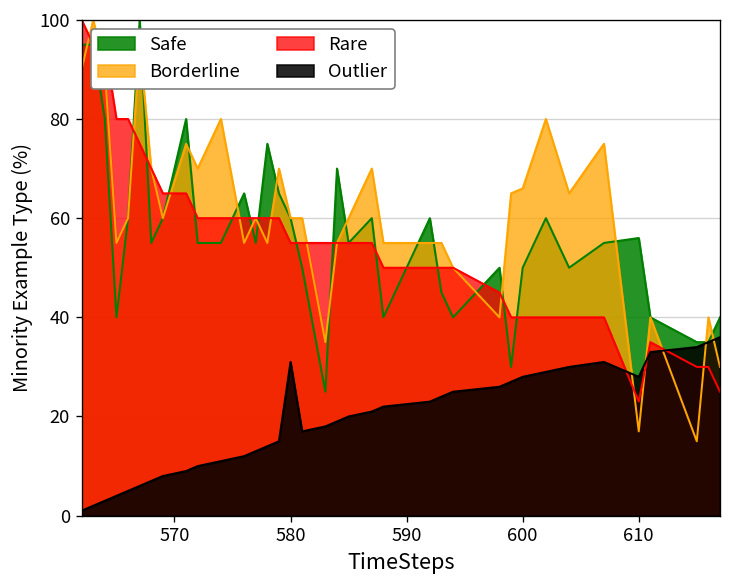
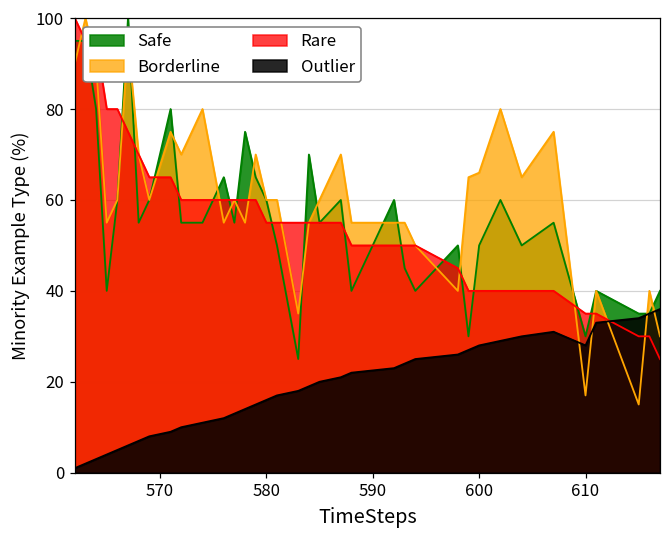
  {
    "Safe": {
      "600": 50,
-     "610": 56
+     "610": 30
    },
    "Borderline": {
      "600": 66,
      "610": 17
    },
    "Rare": {
      "580": 55,
      "600": 40,
-     "610": 23
+     "610": 35
    },
    "Outlier": {
-     "580": 31,
+     "580": 16,
      "600": 28,
      "610": 28
    }
  }
